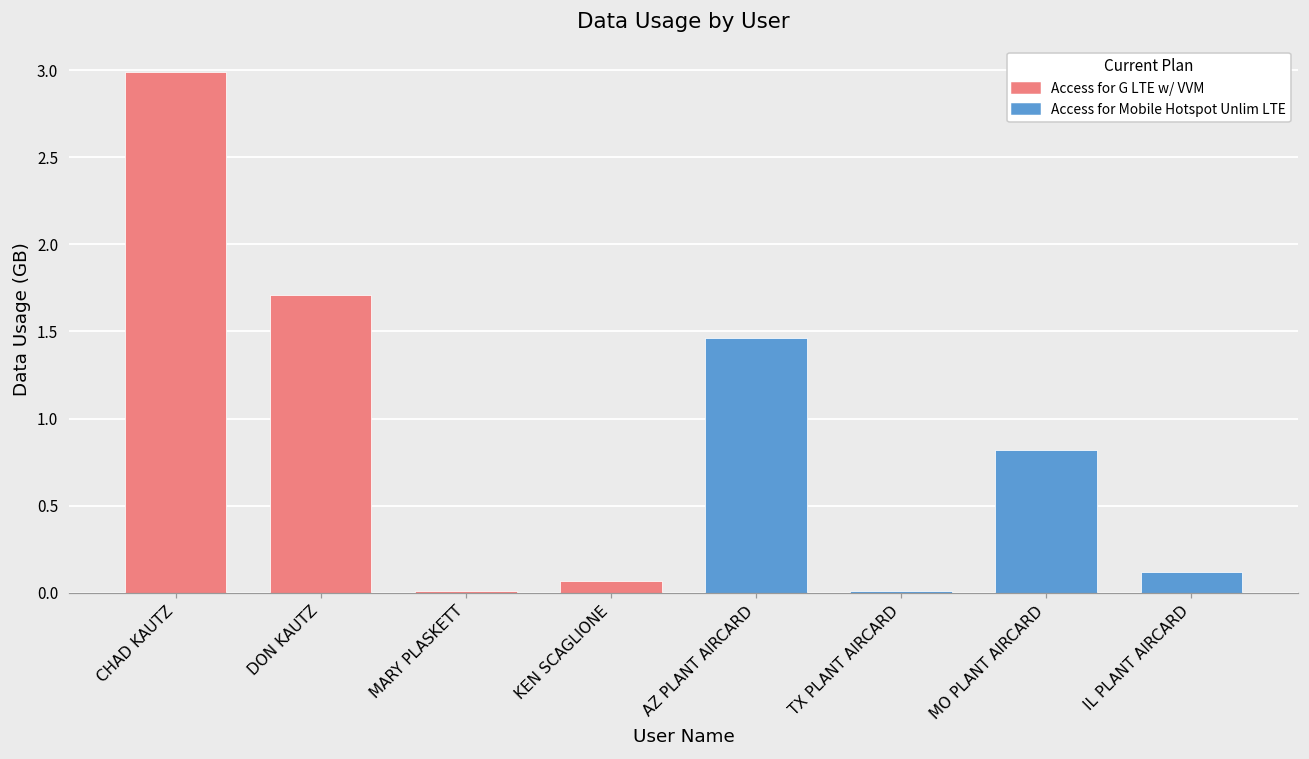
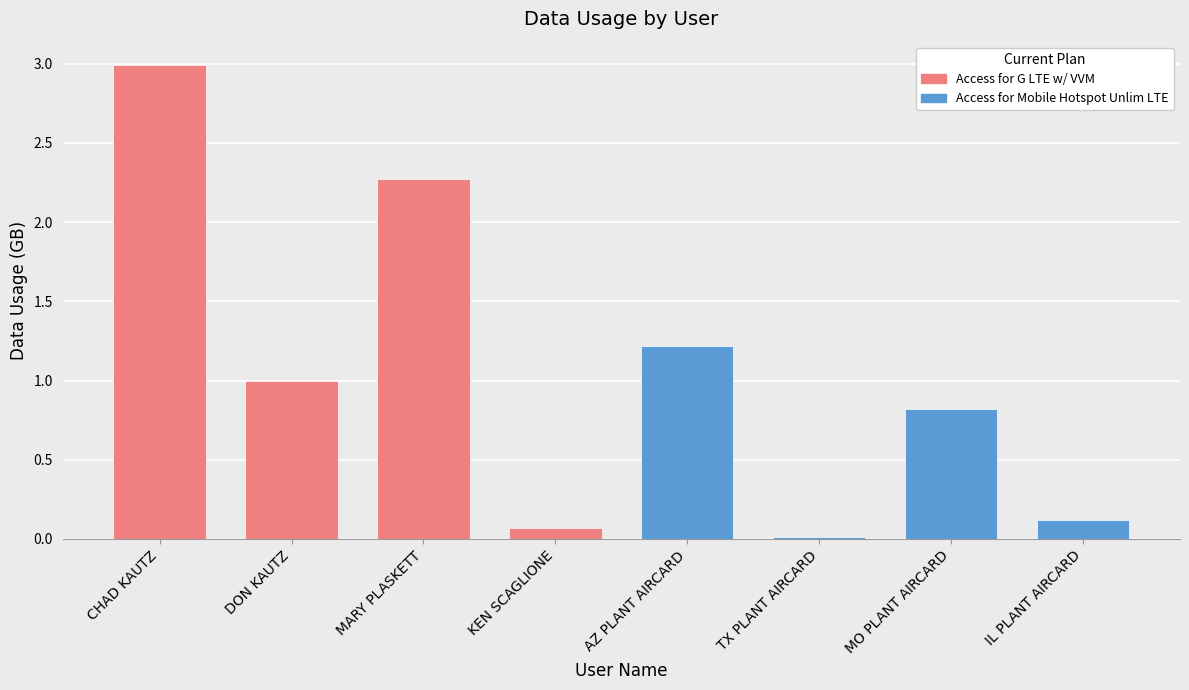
  {
    "CHAD KAUTZ": 2.99,
-   "DON KAUTZ": 1.71,
-   "MARY PLASKETT": 0.01,
+   "DON KAUTZ": 1.00,
+   "MARY PLASKETT": 2.27,
    "KEN SCAGLIONE": 0.07,
-   "AZ PLANT AIRCARD": 1.46,
+   "AZ PLANT AIRCARD": 1.22,
    "MO PLANT AIRCARD": 0.82,
    "IL PLANT AIRCARD": 0.12
  }
